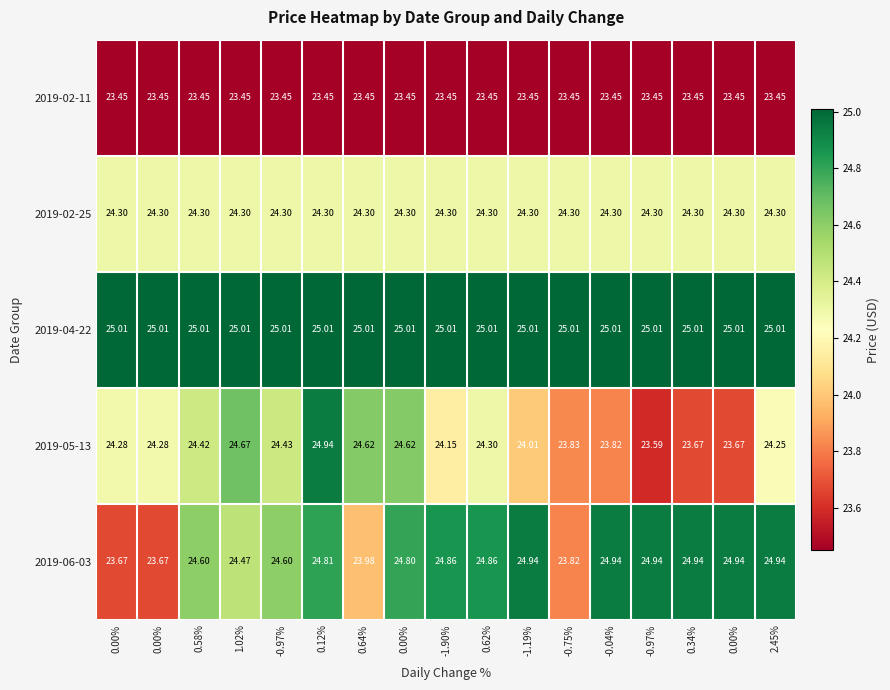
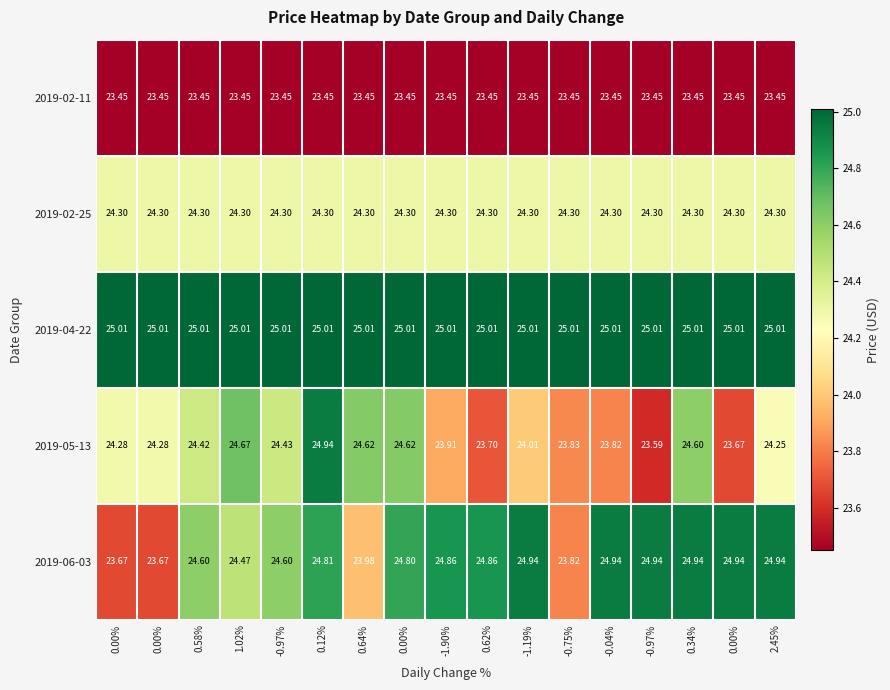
  {
    "2019-02-11": {
      "0.58%": 23.45,
      "1.02%": 23.45,
      "0.12%": 23.45,
      "0.64%": 23.45,
      "-1.90%": 23.45,
      "0.62%": 23.45,
      "-1.19%": 23.45,
      "-0.75%": 23.45,
      "-0.04%": 23.45,
      "0.34%": 23.45,
      "2.45%": 23.45
    },
    "2019-02-25": {
      "0.58%": 24.30,
      "1.02%": 24.30,
      "0.12%": 24.30,
      "0.64%": 24.30,
      "-1.90%": 24.30,
      "0.62%": 24.30,
      "-1.19%": 24.30,
      "-0.75%": 24.30,
      "-0.04%": 24.30,
      "0.34%": 24.30,
      "2.45%": 24.30
    },
    "2019-04-22": {
      "0.58%": 25.01,
      "1.02%": 25.01,
      "0.12%": 25.01,
      "0.64%": 25.01,
      "-1.90%": 25.01,
      "0.62%": 25.01,
      "-1.19%": 25.01,
      "-0.75%": 25.01,
      "-0.04%": 25.01,
      "0.34%": 25.01,
      "2.45%": 25.01
    },
    "2019-05-13": {
      "0.58%": 24.42,
      "1.02%": 24.67,
      "0.12%": 24.94,
      "0.64%": 24.62,
-     "-1.90%": 24.15,
-     "0.62%": 24.30,
+     "-1.90%": 23.91,
+     "0.62%": 23.70,
      "-1.19%": 24.01,
      "-0.75%": 23.83,
      "-0.04%": 23.82,
-     "0.34%": 23.67,
+     "0.34%": 24.60,
      "2.45%": 24.25
    },
    "2019-06-03": {
      "0.58%": 24.60,
      "1.02%": 24.47,
      "0.12%": 24.81,
      "0.64%": 23.98,
      "-1.90%": 24.86,
      "0.62%": 24.86,
      "-1.19%": 24.94,
      "-0.75%": 23.82,
      "-0.04%": 24.94,
      "0.34%": 24.94,
      "2.45%": 24.94
    }
  }
